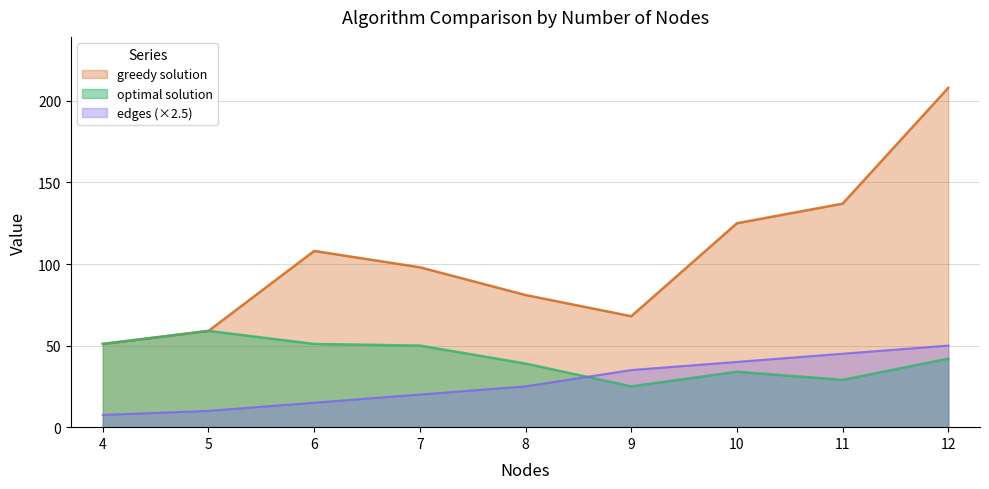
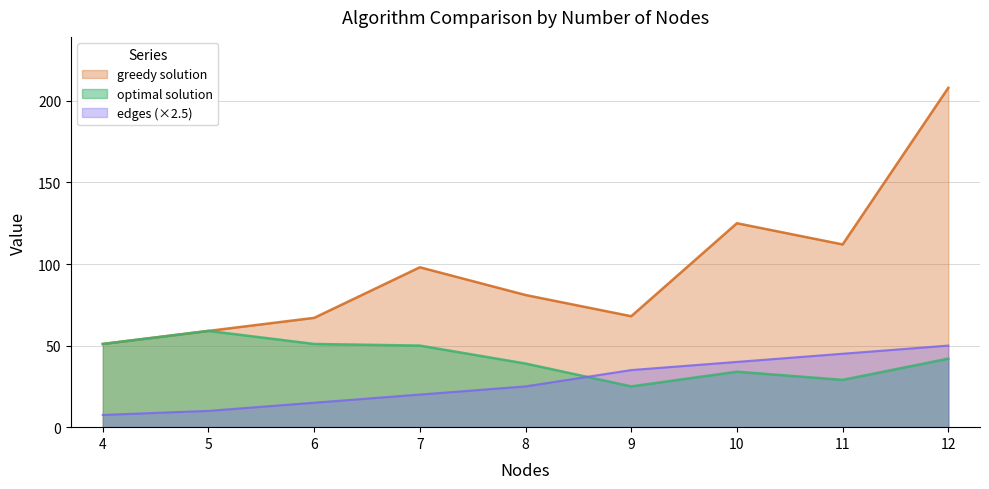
  {
    "greedy solution": {
-     "6": 108,
+     "6": 67,
      "7": 98,
      "8": 81,
      "9": 68,
      "10": 125,
-     "11": 137,
+     "11": 112,
      "12": 208
    },
    "optimal solution": {
      "6": 51,
      "7": 50,
      "8": 39,
      "9": 25,
      "10": 34,
      "11": 29,
      "12": 42
    },
    "edges (×2.5)": {
      "4": 8,
      "5": 10,
      "6": 15,
      "7": 20,
      "8": 25,
      "9": 35,
      "10": 40,
      "11": 45,
      "12": 50
    }
  }
